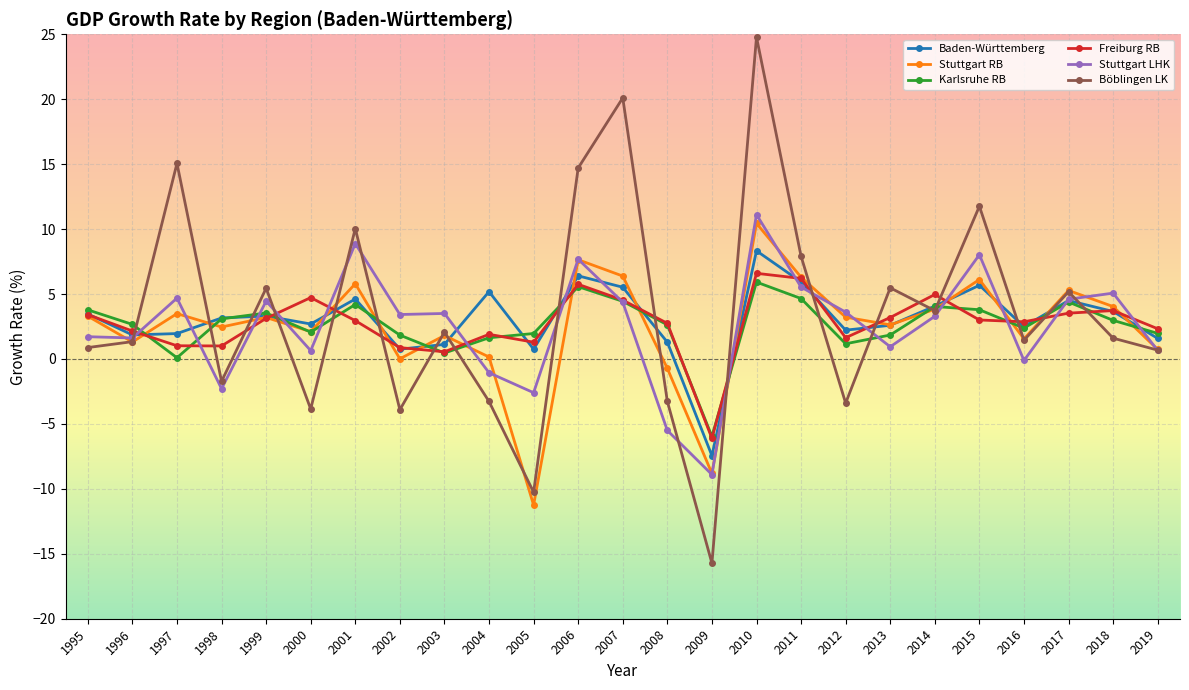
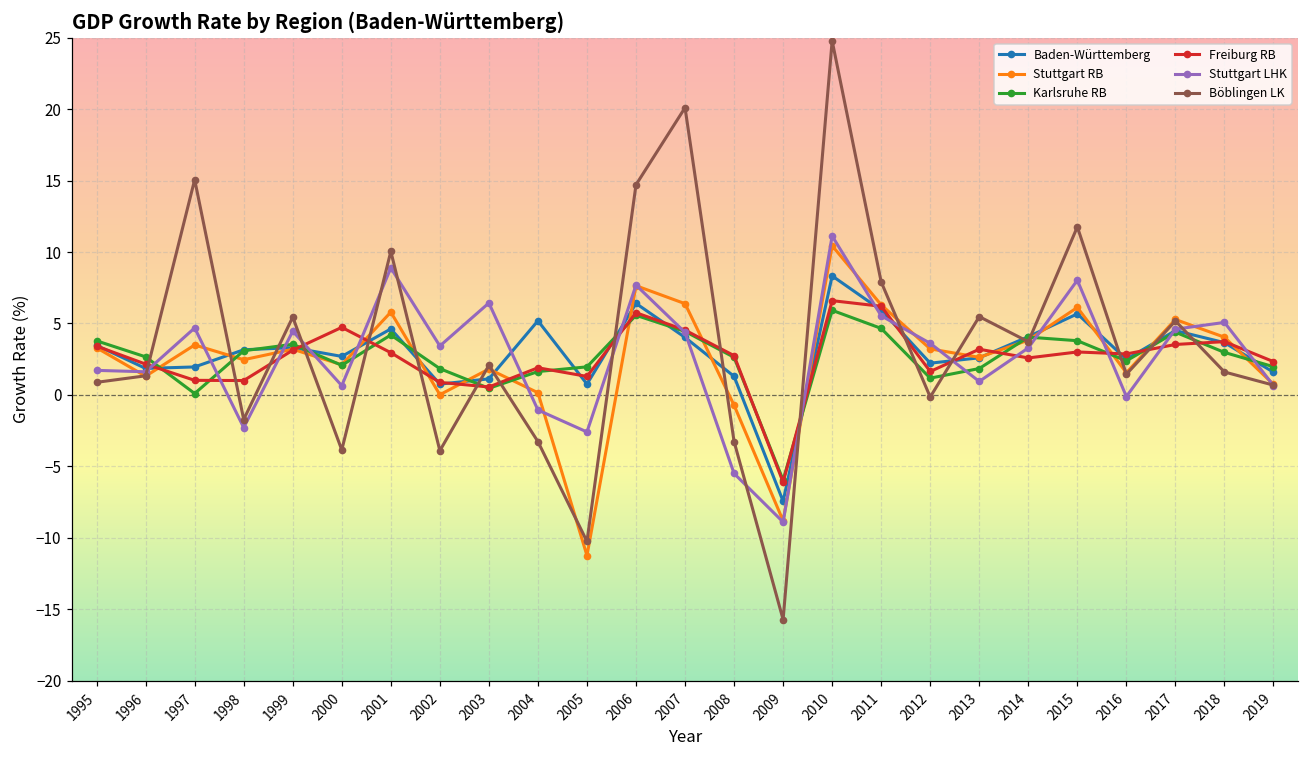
  {
    "Baden-Württemberg": {
      "1996": 1.9,
      "1997": 2.0,
      "2000": 2.7,
      "2001": 4.6,
      "2003": 1.1,
      "2004": 5.2,
      "2005": 0.8,
      "2006": 6.4,
-     "2007": 5.5,
+     "2007": 4.0,
      "2008": 1.3,
      "2009": -7.4,
      "2010": 8.3,
      "2011": 5.9,
      "2012": 2.2,
      "2015": 5.7,
      "2019": 1.6
    },
    "Stuttgart RB": {
      "1997": 3.5,
      "1998": 2.5,
      "2001": 5.8,
      "2002": 0.0,
      "2003": 1.8,
      "2004": 0.2,
      "2005": -11.2,
      "2007": 6.4,
      "2008": -0.7,
      "2010": 10.4,
      "2012": 3.2,
      "2015": 6.1,
      "2018": 4.0
    },
    "Karlsruhe RB": {
      "1995": 3.8,
      "1996": 2.7,
      "1997": 0.1,
      "1999": 3.5,
      "2001": 4.2,
      "2002": 1.8,
      "2004": 1.6,
      "2005": 2.0,
      "2010": 5.9,
      "2011": 4.7,
      "2012": 1.2,
      "2013": 1.8,
      "2015": 3.8,
      "2018": 3.0,
      "2019": 2.0
    },
    "Freiburg RB": {
      "1996": 2.2,
      "1997": 1.0,
      "1998": 1.0,
      "2000": 4.7,
      "2001": 3.0,
      "2004": 1.9,
      "2005": 1.3,
      "2010": 6.6,
      "2012": 1.6,
      "2013": 3.2,
-     "2014": 5.0,
+     "2014": 2.6,
      "2015": 3.0,
      "2016": 2.9,
      "2017": 3.5,
      "2019": 2.3
    },
    "Stuttgart LHK": {
      "1995": 1.7,
      "1996": 1.6,
      "1997": 4.7,
      "1998": -2.3,
      "1999": 4.5,
      "2000": 0.6,
      "2001": 8.9,
      "2002": 3.4,
-     "2003": 3.5,
+     "2003": 6.4,
      "2004": -1.1,
      "2005": -2.6,
      "2008": -5.5,
      "2010": 11.1,
      "2011": 5.5,
      "2012": 3.6,
      "2013": 0.9,
      "2014": 3.3,
      "2015": 8.0,
      "2016": -0.1,
      "2018": 5.1
    },
    "Böblingen LK": {
      "1995": 0.9,
      "1997": 15.1,
      "1998": -1.7,
      "1999": 5.4,
      "2000": -3.9,
      "2001": 10.0,
      "2002": -3.9,
      "2003": 2.1,
      "2004": -3.3,
      "2005": -10.3,
      "2006": 14.7,
      "2007": 20.1,
      "2008": -3.3,
      "2009": -15.7,
      "2010": 24.8,
      "2011": 7.9,
-     "2012": -3.4,
+     "2012": -0.2,
      "2013": 5.5,
      "2015": 11.8,
      "2018": 1.6
    }
  }
